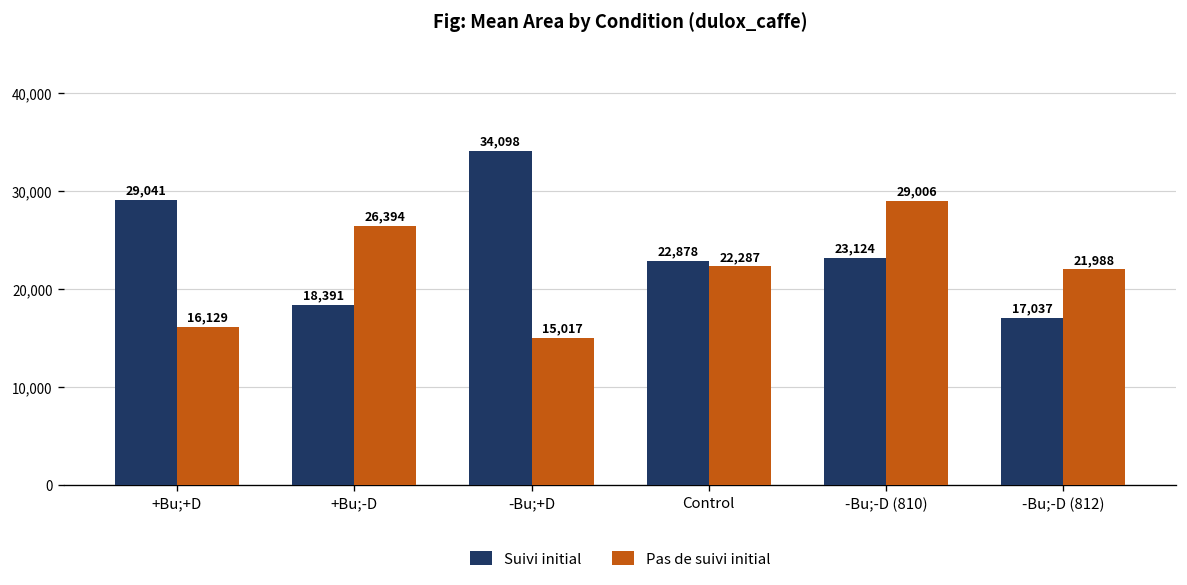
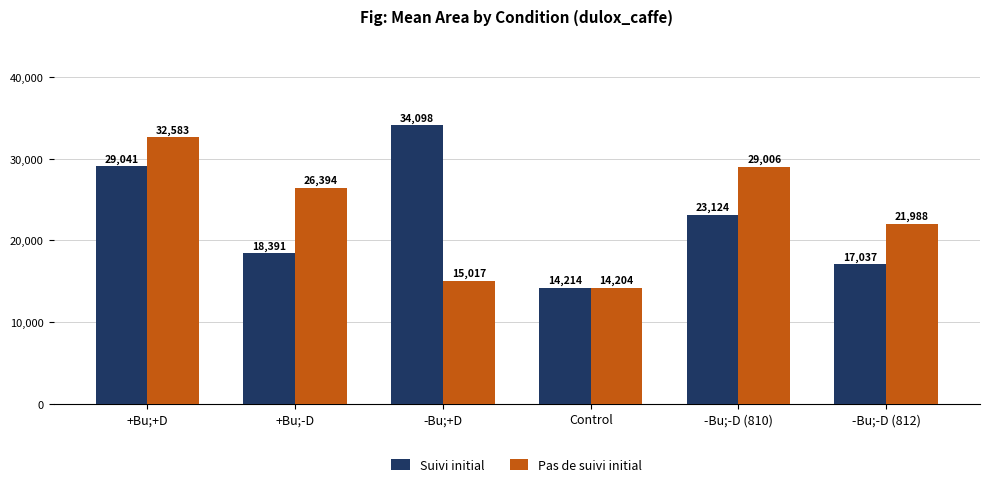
  {
    "Suivi initial": {
      "+Bu;+D": "29,041",
      "+Bu;-D": "18,391",
      "-Bu;+D": "34,098",
-     "Control": "22,878",
+     "Control": "14,214",
      "-Bu;-D (810)": "23,124",
      "-Bu;-D (812)": "17,037"
    },
    "Pas de suivi initial": {
-     "+Bu;+D": "16,129",
+     "+Bu;+D": "32,583",
      "+Bu;-D": "26,394",
      "-Bu;+D": "15,017",
-     "Control": "22,287",
+     "Control": "14,204",
      "-Bu;-D (810)": "29,006",
      "-Bu;-D (812)": "21,988"
    }
  }
